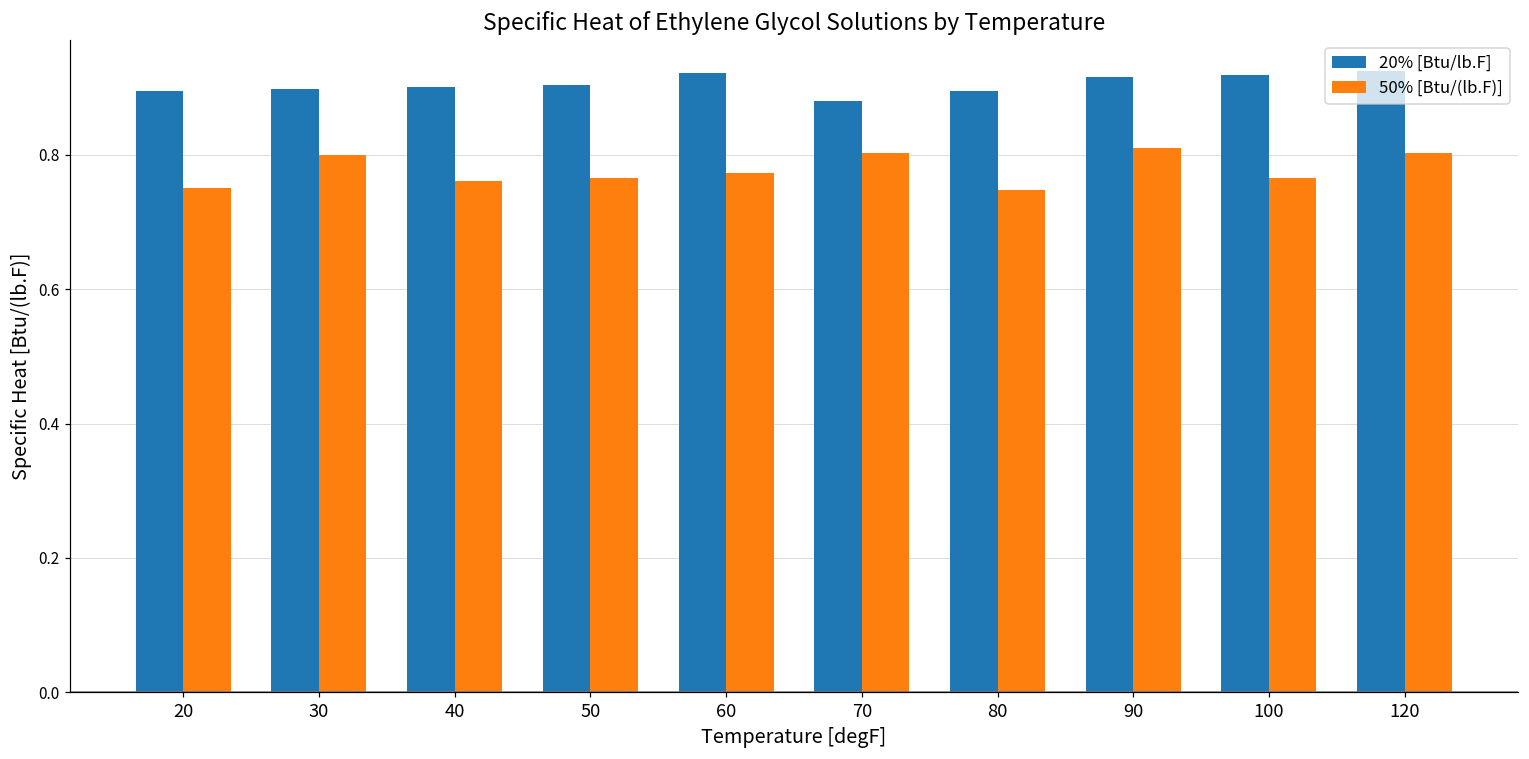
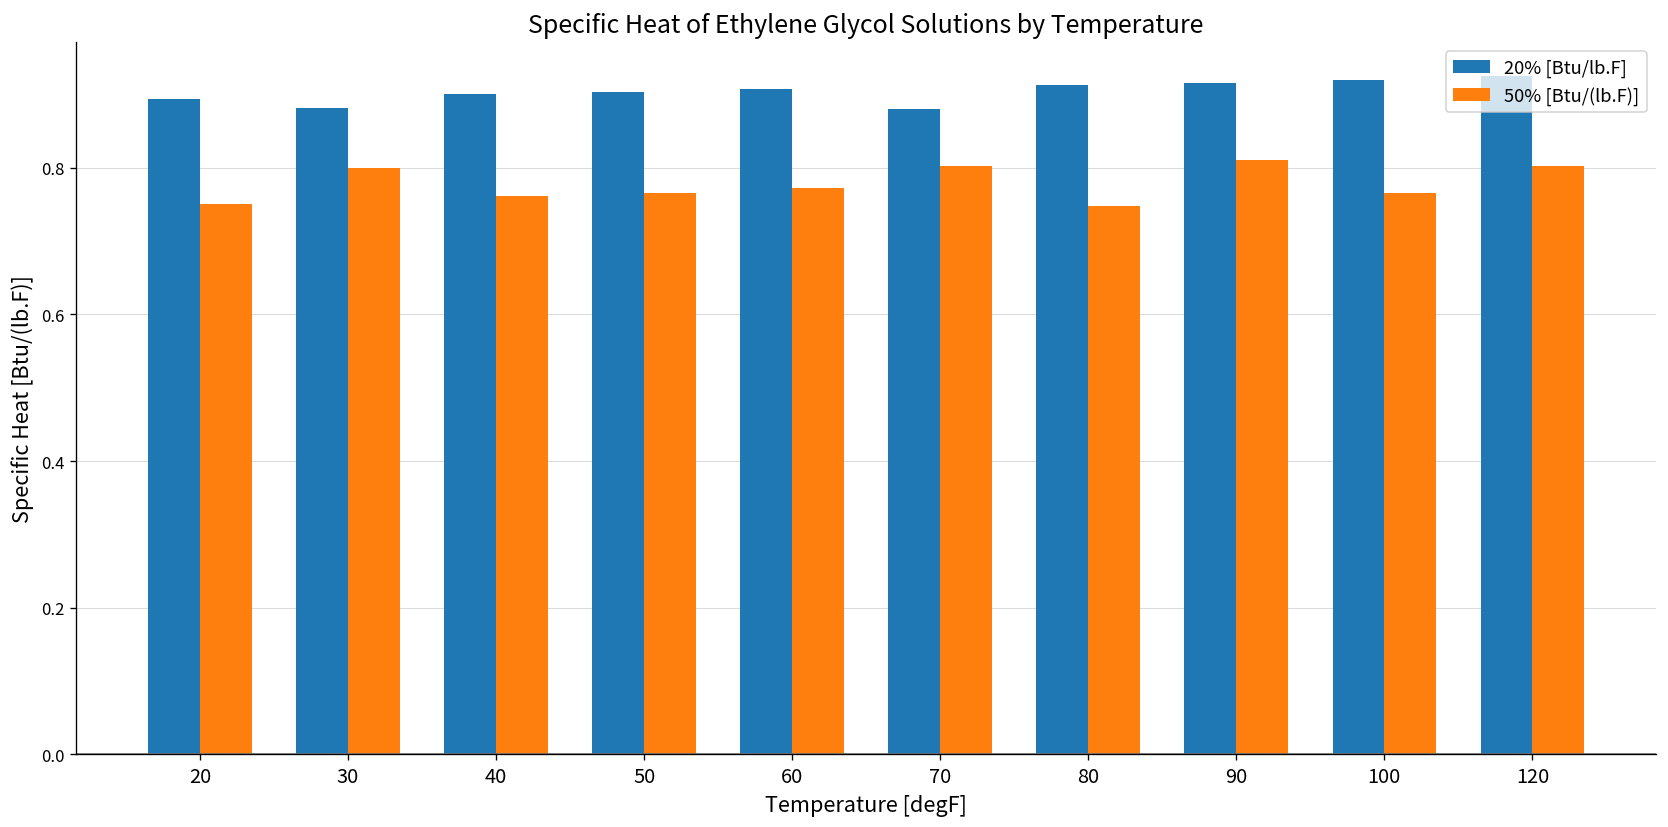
  {
    "20% [Btu/lb.F]": {
      "20": 0.89,
-     "30": 0.90,
+     "30": 0.88,
      "40": 0.90,
      "50": 0.90,
-     "60": 0.92,
+     "60": 0.91,
      "70": 0.88,
-     "80": 0.89,
+     "80": 0.91,
      "90": 0.92,
      "100": 0.92
    },
    "50% [Btu/(lb.F)]": {
      "20": 0.75,
      "30": 0.80,
      "40": 0.76,
      "50": 0.77,
      "60": 0.77,
      "70": 0.80,
      "80": 0.75,
      "90": 0.81,
      "100": 0.77,
      "120": 0.80
    }
  }
